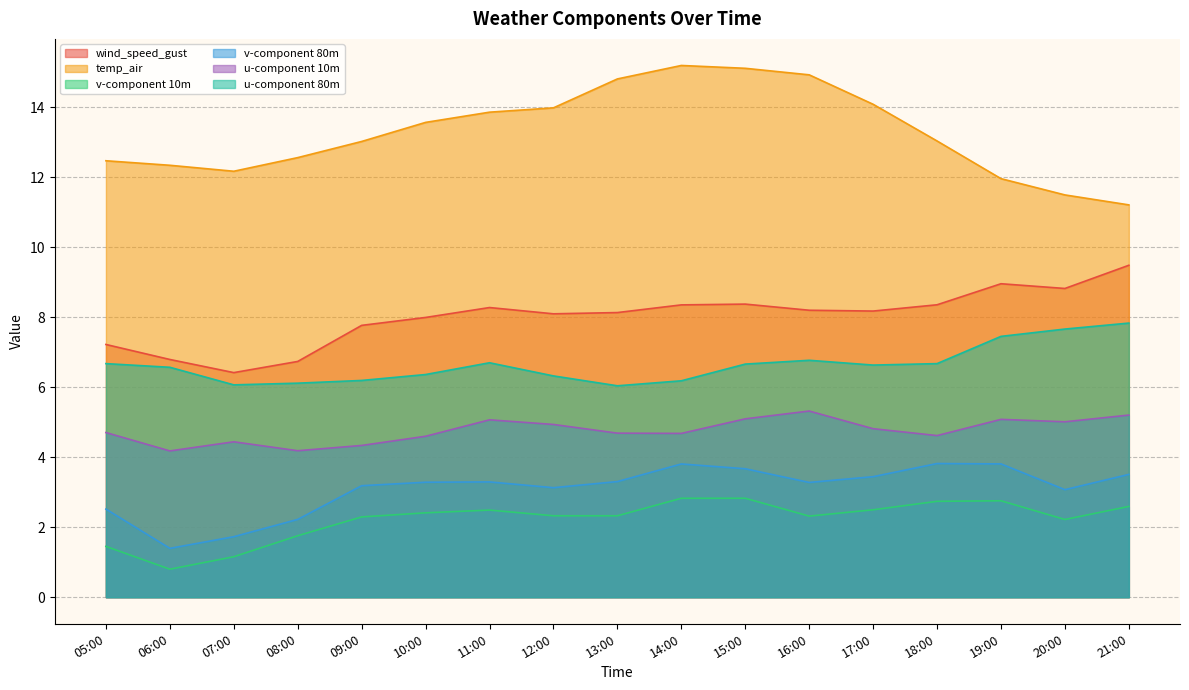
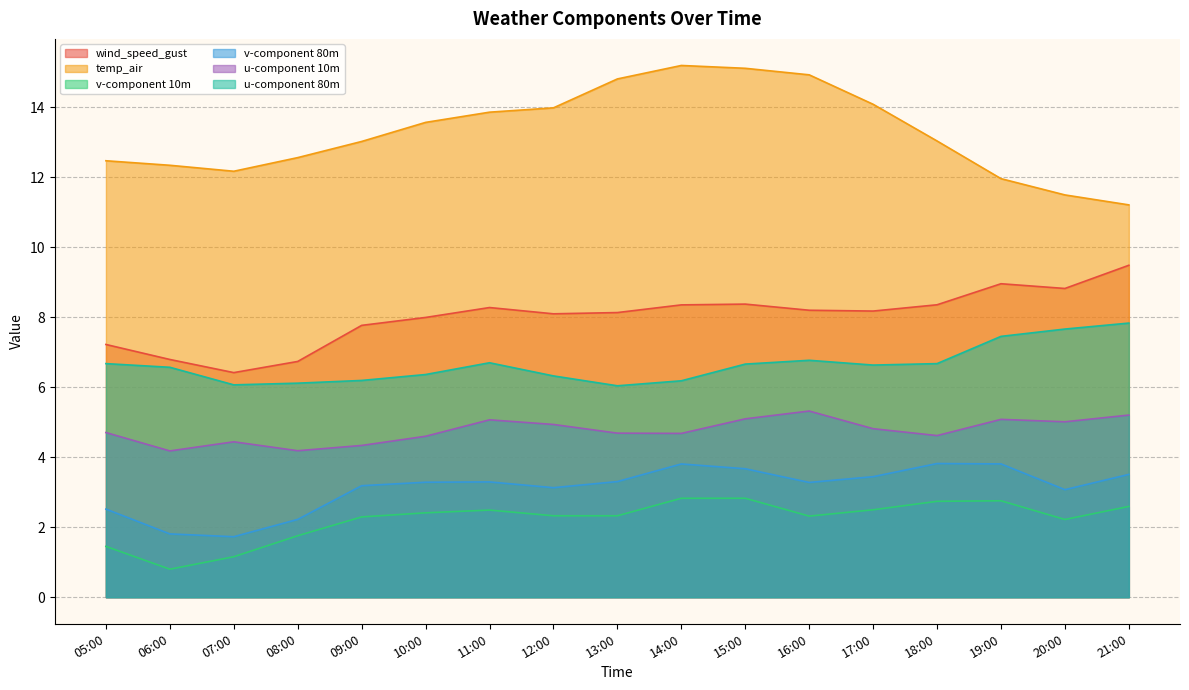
  {
    "wind_speed_gust": {
      "05:00": 7.2,
      "06:00": 6.8,
      "07:00": 6.4,
      "08:00": 6.7,
      "09:00": 7.8,
      "10:00": 8.0,
      "11:00": 8.3,
      "12:00": 8.1,
      "13:00": 8.1,
      "14:00": 8.4,
      "15:00": 8.4,
      "16:00": 8.2,
      "17:00": 8.2,
      "18:00": 8.4,
      "19:00": 9.0,
      "20:00": 8.8,
      "21:00": 9.5
    },
    "temp_air": {
      "05:00": 12.5,
      "06:00": 12.3,
      "07:00": 12.2,
      "08:00": 12.6,
      "09:00": 13.0,
      "10:00": 13.6,
      "11:00": 13.9,
      "12:00": 14.0,
      "13:00": 14.8,
      "14:00": 15.2,
      "15:00": 15.1,
      "16:00": 14.9,
      "17:00": 14.1,
      "18:00": 13.0,
      "19:00": 12.0,
      "20:00": 11.5,
      "21:00": 11.2
    },
    "v-component 80m": {
      "05:00": 2.5,
-     "06:00": 1.4,
+     "06:00": 1.8,
      "07:00": 1.7,
      "08:00": 2.2,
      "09:00": 3.2,
      "10:00": 3.3,
      "11:00": 3.3,
      "12:00": 3.1,
      "13:00": 3.3,
      "14:00": 3.8,
      "15:00": 3.7,
      "16:00": 3.3,
      "17:00": 3.4,
      "18:00": 3.8,
      "19:00": 3.8,
      "20:00": 3.1,
      "21:00": 3.5
    },
    "u-component 10m": {
      "05:00": 4.7,
      "06:00": 4.2,
      "07:00": 4.4,
      "08:00": 4.2,
      "09:00": 4.3,
      "10:00": 4.6,
      "11:00": 5.1,
      "12:00": 4.9,
      "13:00": 4.7,
      "14:00": 4.7,
      "15:00": 5.1,
      "16:00": 5.3,
      "17:00": 4.8,
      "18:00": 4.6,
      "19:00": 5.1,
      "20:00": 5.0,
      "21:00": 5.2
    }
  }
